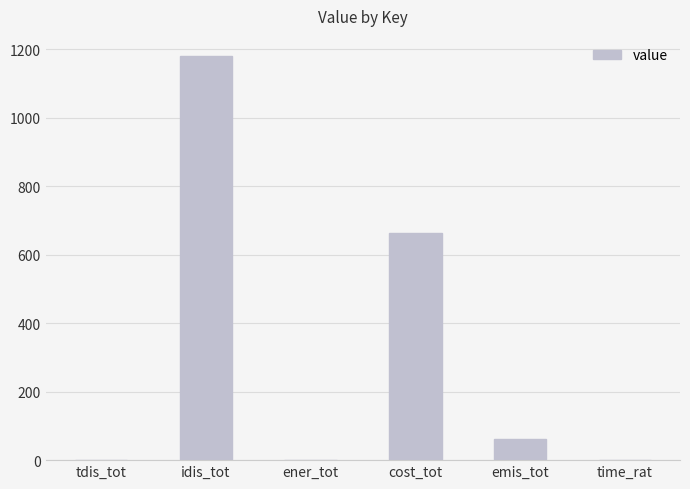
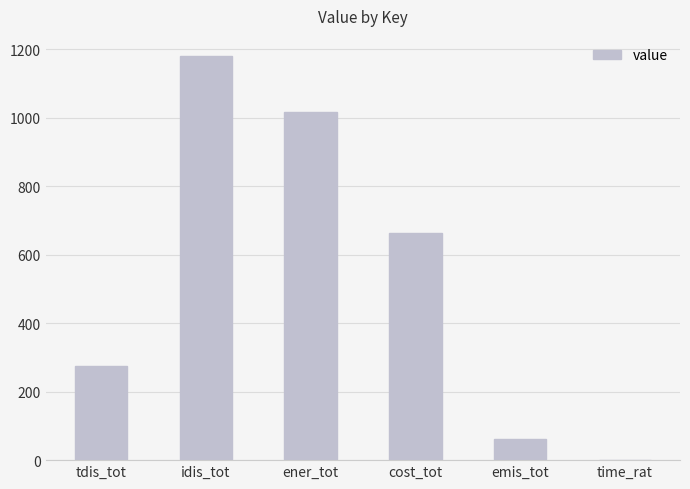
  {
-   "tdis_tot": 0,
+   "tdis_tot": 270,
    "idis_tot": 1180,
-   "ener_tot": 0,
+   "ener_tot": 1020,
    "cost_tot": 660,
    "emis_tot": 60
  }
